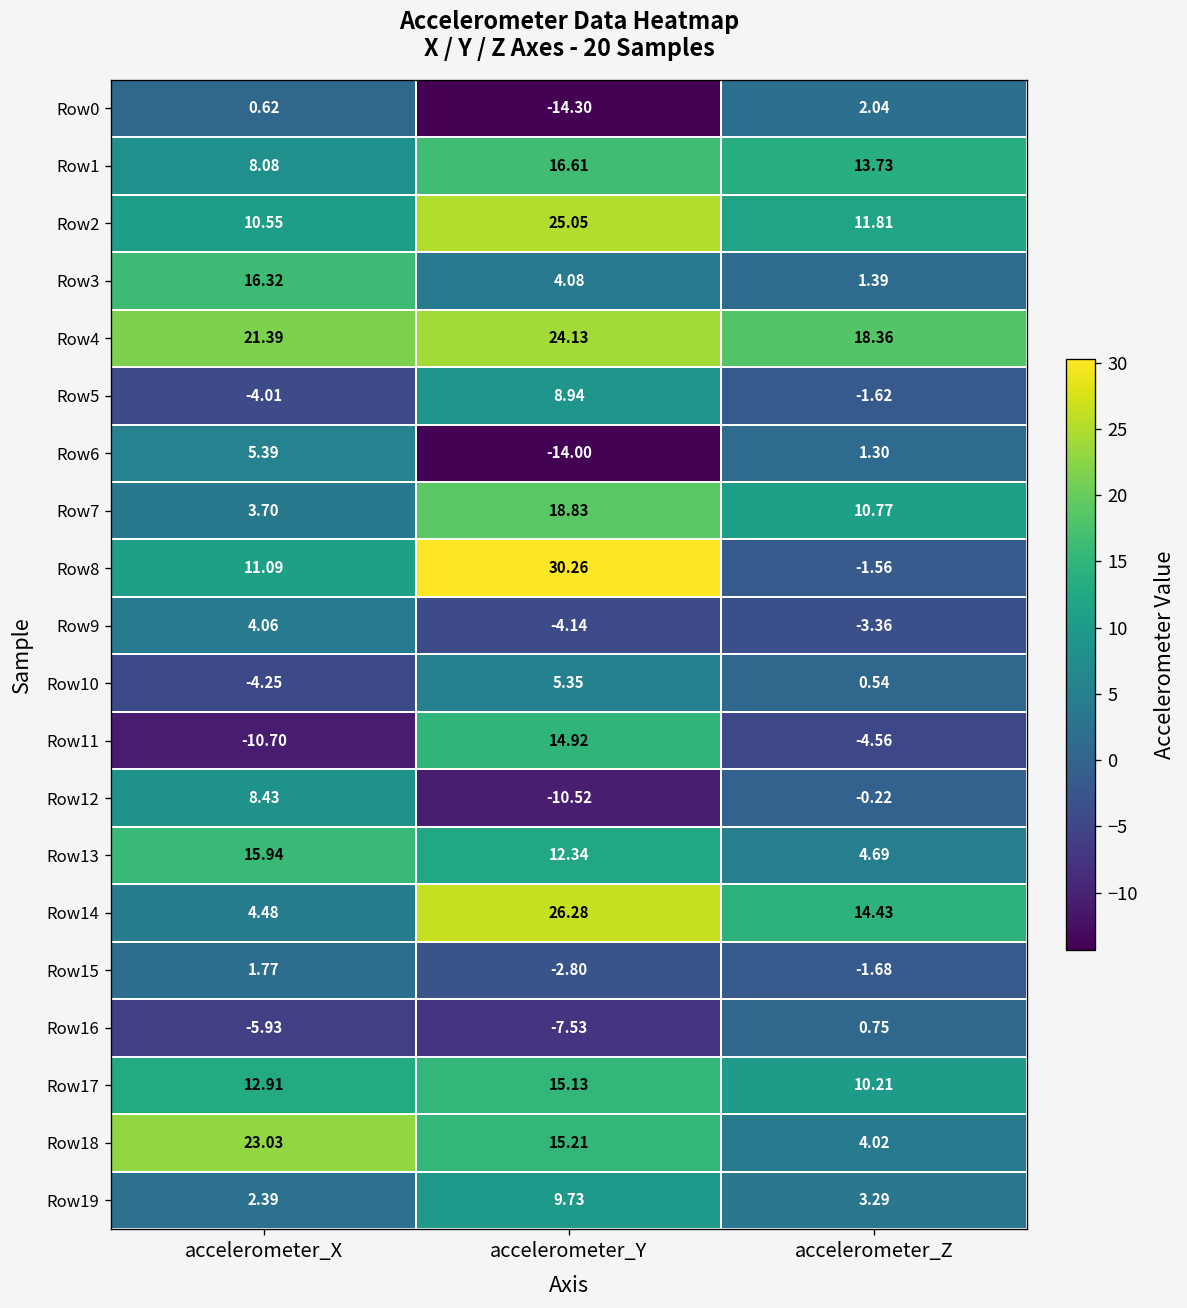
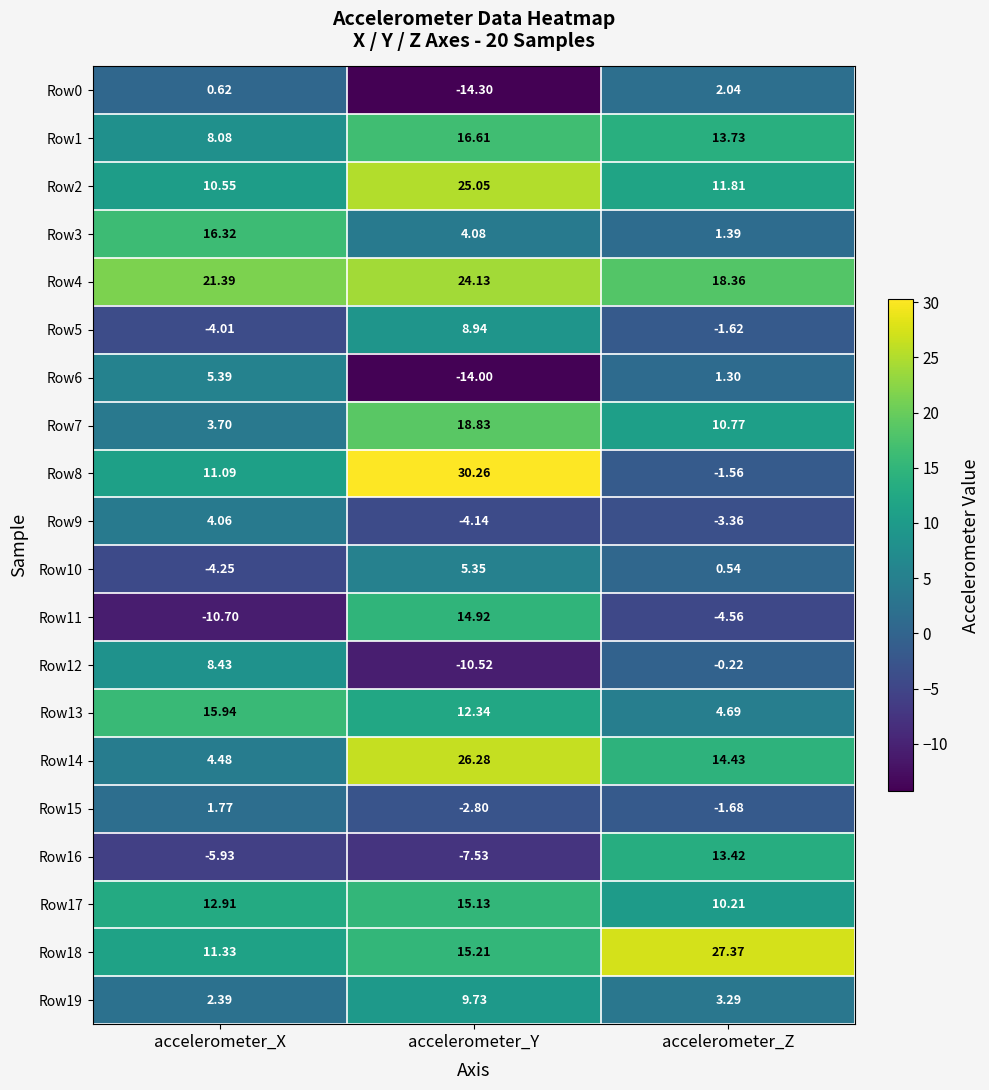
  {
    "Row0": {
      "accelerometer_X": 0.62,
      "accelerometer_Y": -14.30,
      "accelerometer_Z": 2.04
    },
    "Row1": {
      "accelerometer_X": 8.08,
      "accelerometer_Y": 16.61,
      "accelerometer_Z": 13.73
    },
    "Row2": {
      "accelerometer_X": 10.55,
      "accelerometer_Y": 25.05,
      "accelerometer_Z": 11.81
    },
    "Row3": {
      "accelerometer_X": 16.32,
      "accelerometer_Y": 4.08,
      "accelerometer_Z": 1.39
    },
    "Row4": {
      "accelerometer_X": 21.39,
      "accelerometer_Y": 24.13,
      "accelerometer_Z": 18.36
    },
    "Row5": {
      "accelerometer_X": -4.01,
      "accelerometer_Y": 8.94,
      "accelerometer_Z": -1.62
    },
    "Row6": {
      "accelerometer_X": 5.39,
      "accelerometer_Y": -14.00,
      "accelerometer_Z": 1.30
    },
    "Row7": {
      "accelerometer_X": 3.70,
      "accelerometer_Y": 18.83,
      "accelerometer_Z": 10.77
    },
    "Row8": {
      "accelerometer_X": 11.09,
      "accelerometer_Y": 30.26,
      "accelerometer_Z": -1.56
    },
    "Row9": {
      "accelerometer_X": 4.06,
      "accelerometer_Y": -4.14,
      "accelerometer_Z": -3.36
    },
    "Row10": {
      "accelerometer_X": -4.25,
      "accelerometer_Y": 5.35,
      "accelerometer_Z": 0.54
    },
    "Row11": {
      "accelerometer_X": -10.70,
      "accelerometer_Y": 14.92,
      "accelerometer_Z": -4.56
    },
    "Row12": {
      "accelerometer_X": 8.43,
      "accelerometer_Y": -10.52,
      "accelerometer_Z": -0.22
    },
    "Row13": {
      "accelerometer_X": 15.94,
      "accelerometer_Y": 12.34,
      "accelerometer_Z": 4.69
    },
    "Row14": {
      "accelerometer_X": 4.48,
      "accelerometer_Y": 26.28,
      "accelerometer_Z": 14.43
    },
    "Row15": {
      "accelerometer_X": 1.77,
      "accelerometer_Y": -2.80,
      "accelerometer_Z": -1.68
    },
    "Row16": {
      "accelerometer_X": -5.93,
      "accelerometer_Y": -7.53,
-     "accelerometer_Z": 0.75
+     "accelerometer_Z": 13.42
    },
    "Row17": {
      "accelerometer_X": 12.91,
      "accelerometer_Y": 15.13,
      "accelerometer_Z": 10.21
    },
    "Row18": {
-     "accelerometer_X": 23.03,
+     "accelerometer_X": 11.33,
      "accelerometer_Y": 15.21,
-     "accelerometer_Z": 4.02
+     "accelerometer_Z": 27.37
    },
    "Row19": {
      "accelerometer_X": 2.39,
      "accelerometer_Y": 9.73,
      "accelerometer_Z": 3.29
    }
  }
